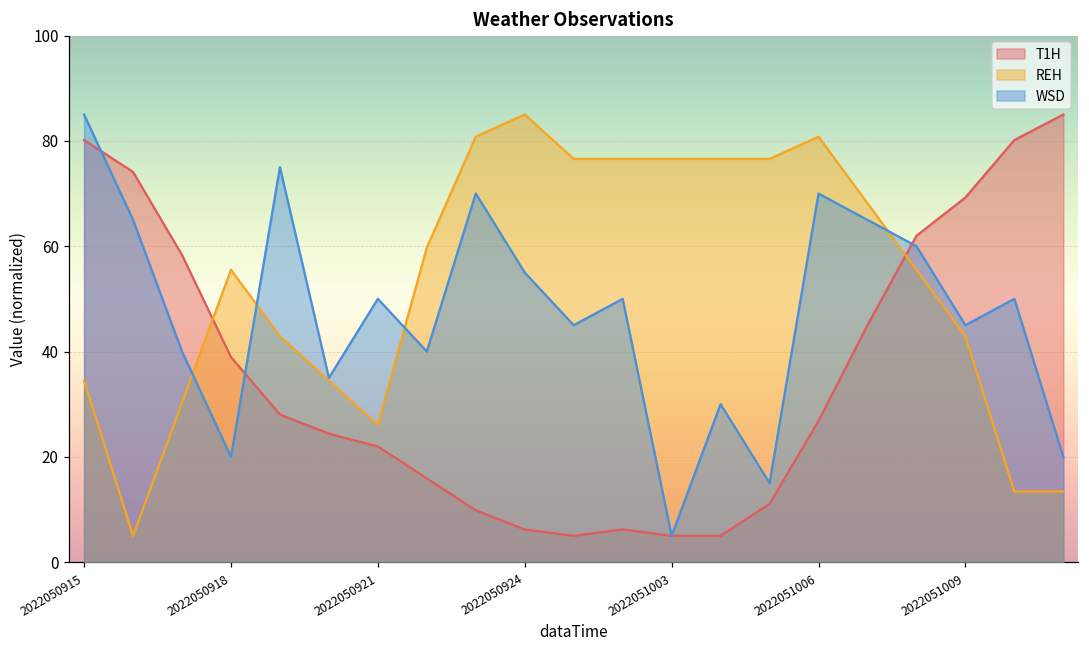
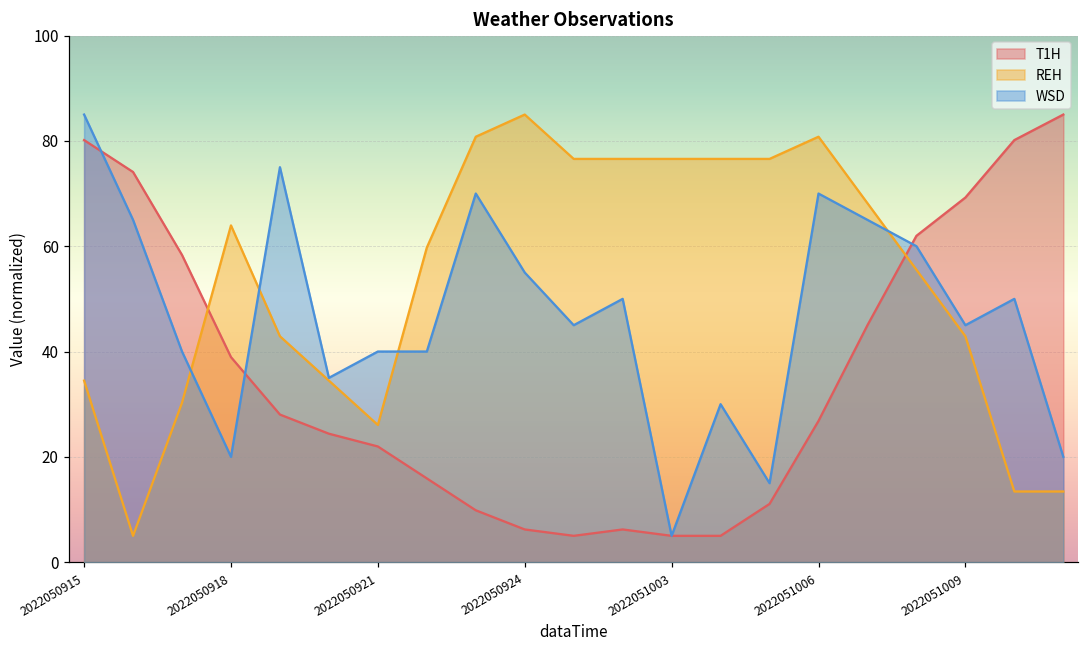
  {
    "T1H": {
      "2022050915": 80,
      "2022050918": 39,
      "2022050921": 22,
      "2022050924": 6,
      "2022051006": 27,
      "2022051009": 69
    },
    "REH": {
      "2022050915": 34,
-     "2022050918": 56,
+     "2022050918": 64,
      "2022050921": 26,
      "2022050924": 85,
      "2022051003": 77,
      "2022051006": 81,
      "2022051009": 43
    },
    "WSD": {
      "2022050915": 85,
      "2022050918": 20,
-     "2022050921": 50,
+     "2022050921": 40,
      "2022050924": 55,
      "2022051006": 70,
      "2022051009": 45
    }
  }
